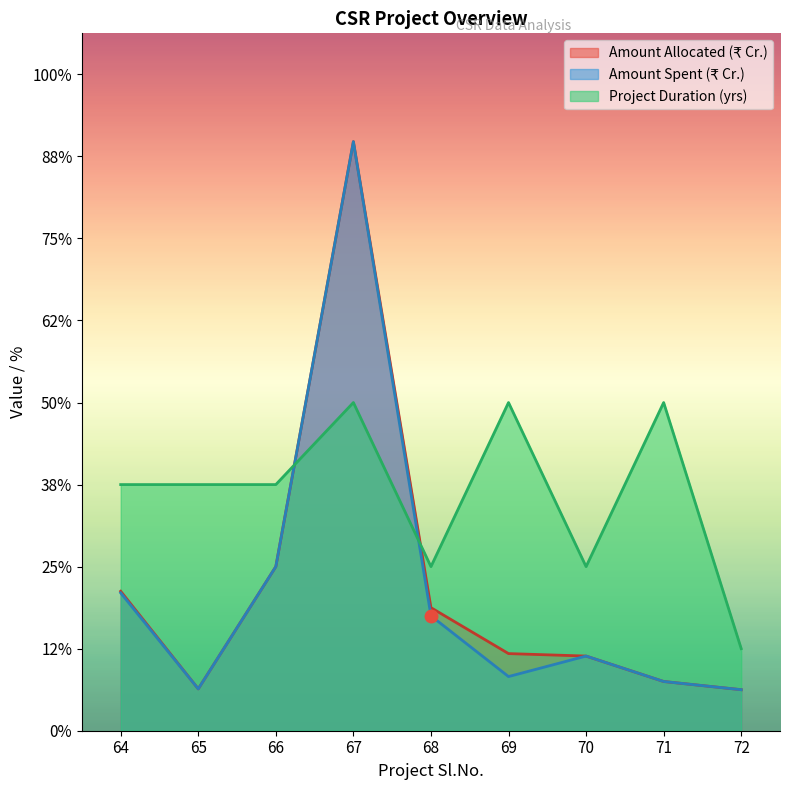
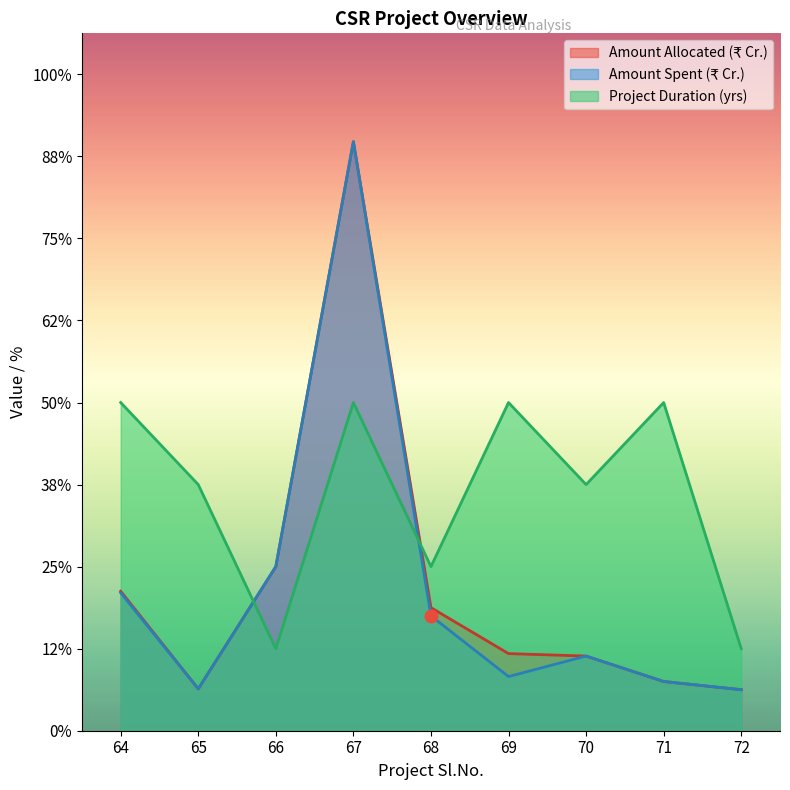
  {
    "Amount Spent (₹ Cr.)": {
      "69": "8%"
    },
    "Project Duration (yrs)": {
-     "64": "38%",
+     "64": "50%",
      "65": "38%",
-     "66": "38%",
+     "66": "13%",
      "67": "50%",
      "68": "25%",
      "69": "50%",
-     "70": "25%",
+     "70": "38%",
      "71": "50%",
      "72": "13%"
    }
  }
